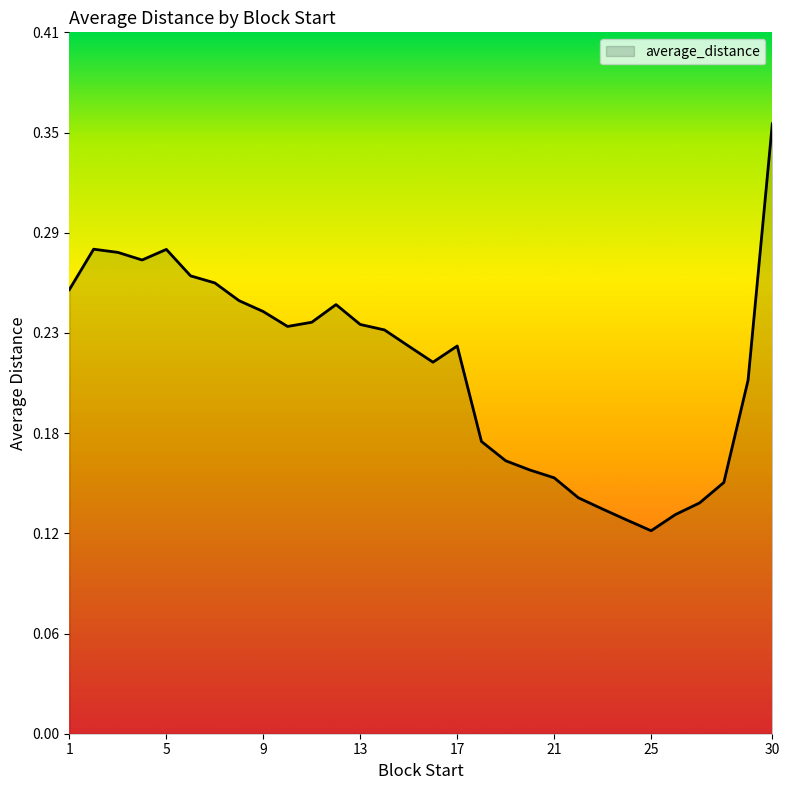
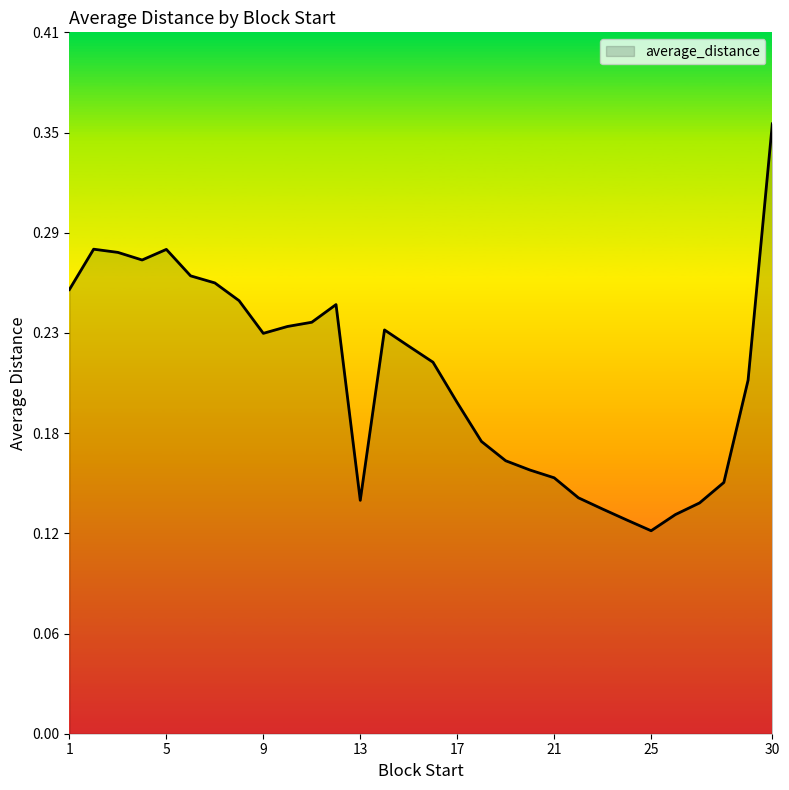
  {
    "1": 0.259,
    "5": 0.283,
-   "9": 0.246,
-   "13": 0.239,
-   "17": 0.226,
+   "9": 0.234,
+   "13": 0.136,
+   "17": 0.193,
    "21": 0.149,
    "25": 0.118,
    "30": 0.356
  }
